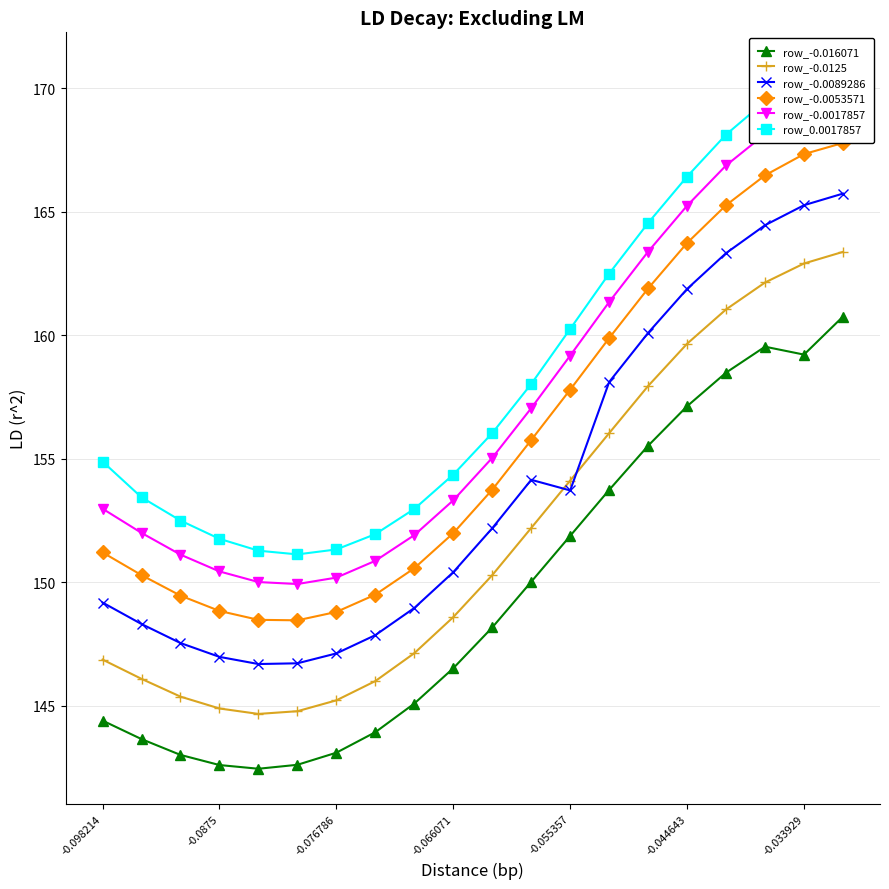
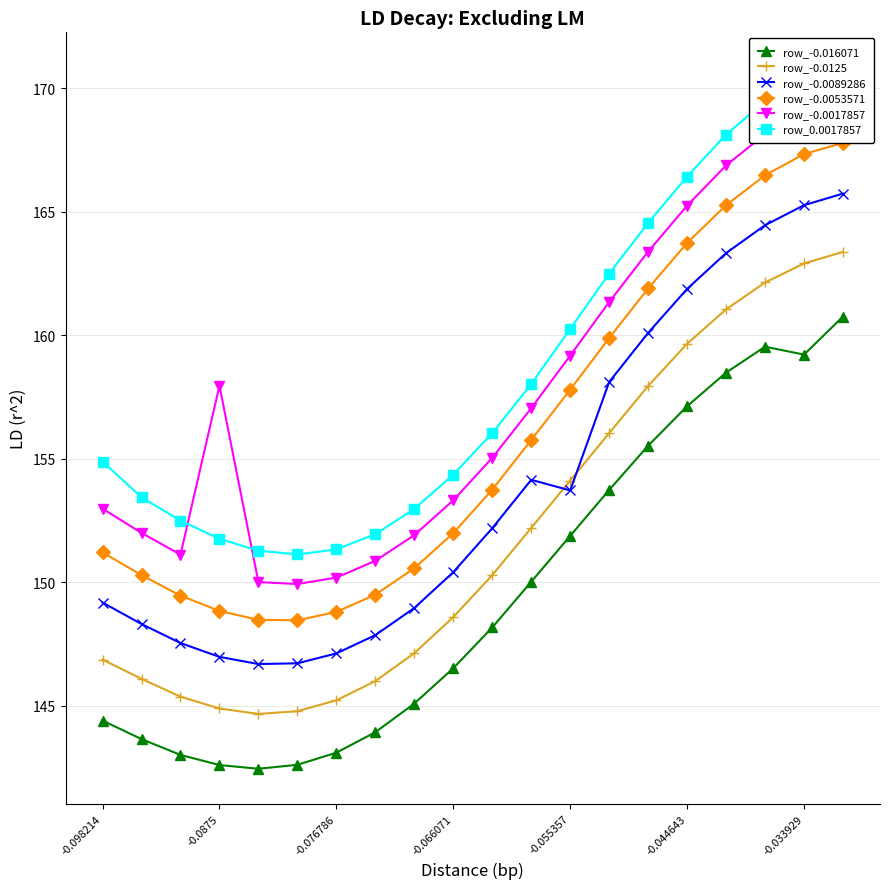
  {
    "row_-0.016071": {
      "-0.098214": 144.4,
      "-0.0875": 142.6,
      "-0.076786": 143.1,
      "-0.066071": 146.5,
      "-0.055357": 151.9,
      "-0.044643": 157.1,
      "-0.033929": 159.2
    },
    "row_-0.0089286": {
      "-0.098214": 149.2,
      "-0.0875": 147.0,
      "-0.076786": 147.1,
      "-0.066071": 150.4,
      "-0.055357": 153.7,
      "-0.044643": 161.9,
      "-0.033929": 165.3
    },
    "row_-0.0017857": {
      "-0.098214": 153.0,
-     "-0.0875": 150.4,
+     "-0.0875": 158.0,
      "-0.076786": 150.2,
      "-0.066071": 153.3,
      "-0.055357": 159.2,
      "-0.044643": 165.3
    },
    "row_0.0017857": {
      "-0.098214": 154.9,
      "-0.0875": 151.8,
      "-0.076786": 151.3,
      "-0.066071": 154.4,
      "-0.055357": 160.3,
      "-0.044643": 166.4
    }
  }
